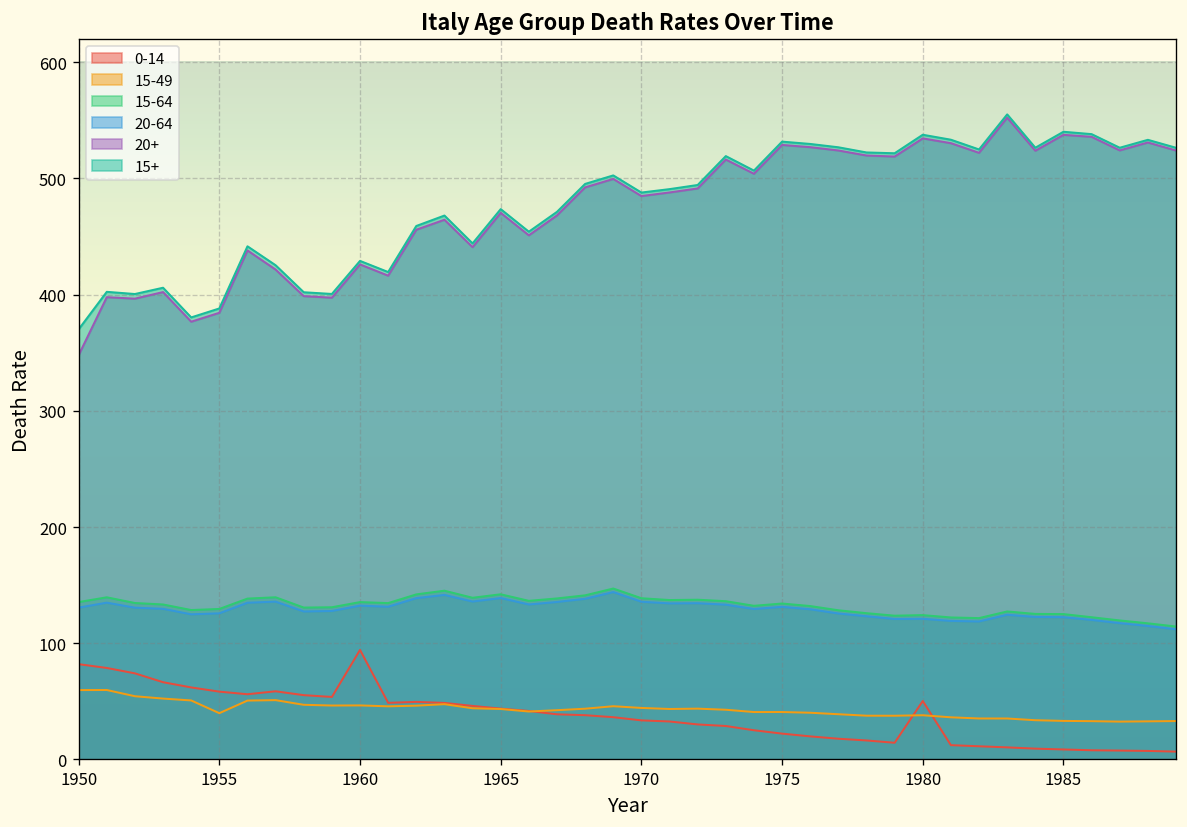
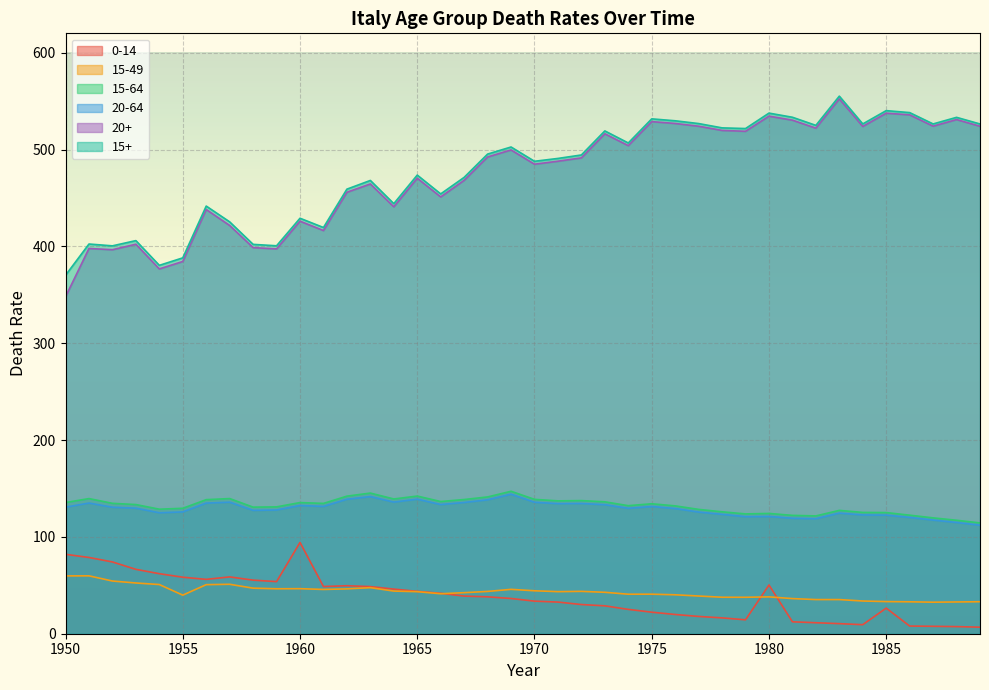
  {
    "0-14": {
      "1950": 80,
      "1955": 60,
      "1960": 90,
      "1970": 30,
      "1975": 20,
      "1980": 50,
-     "1985": 10
+     "1985": 30
    },
    "15-49": {
      "1950": 60,
      "1955": 40,
      "1960": 50,
      "1970": 40,
      "1975": 40,
      "1980": 40,
      "1985": 30
    },
    "20+": {
      "1950": 350,
      "1955": 380,
      "1960": 430,
      "1965": 470,
      "1970": 480,
      "1975": 530,
      "1980": 530,
      "1985": 540
    }
  }
